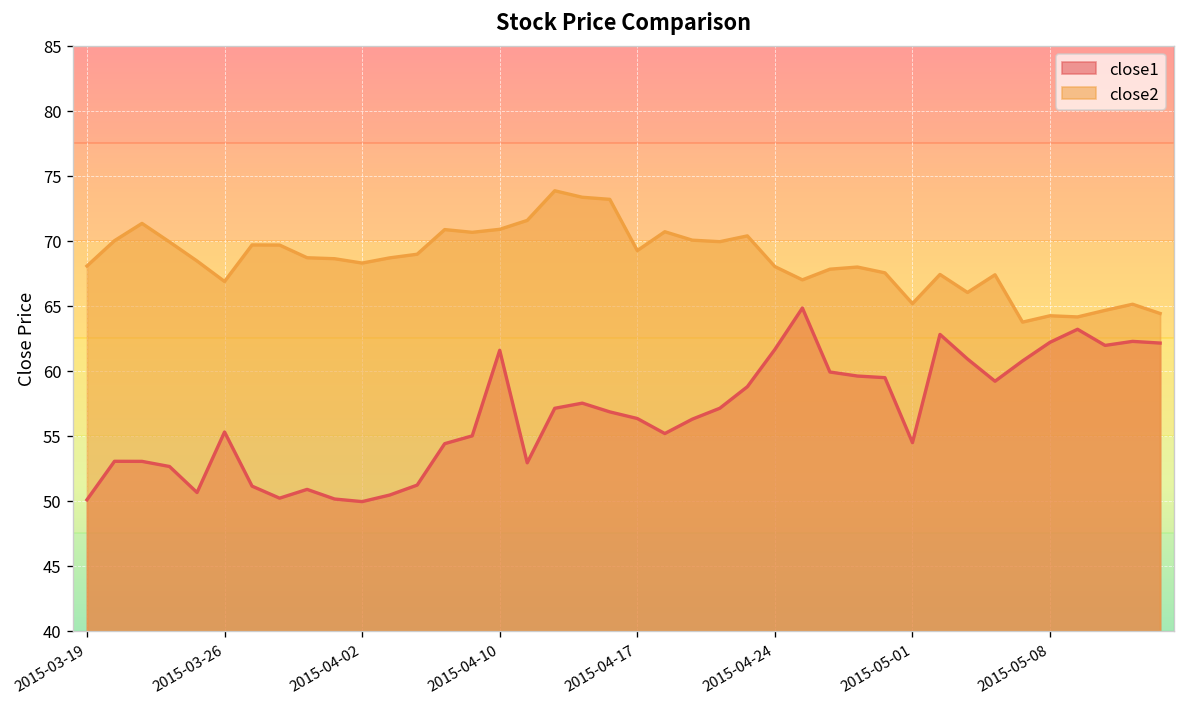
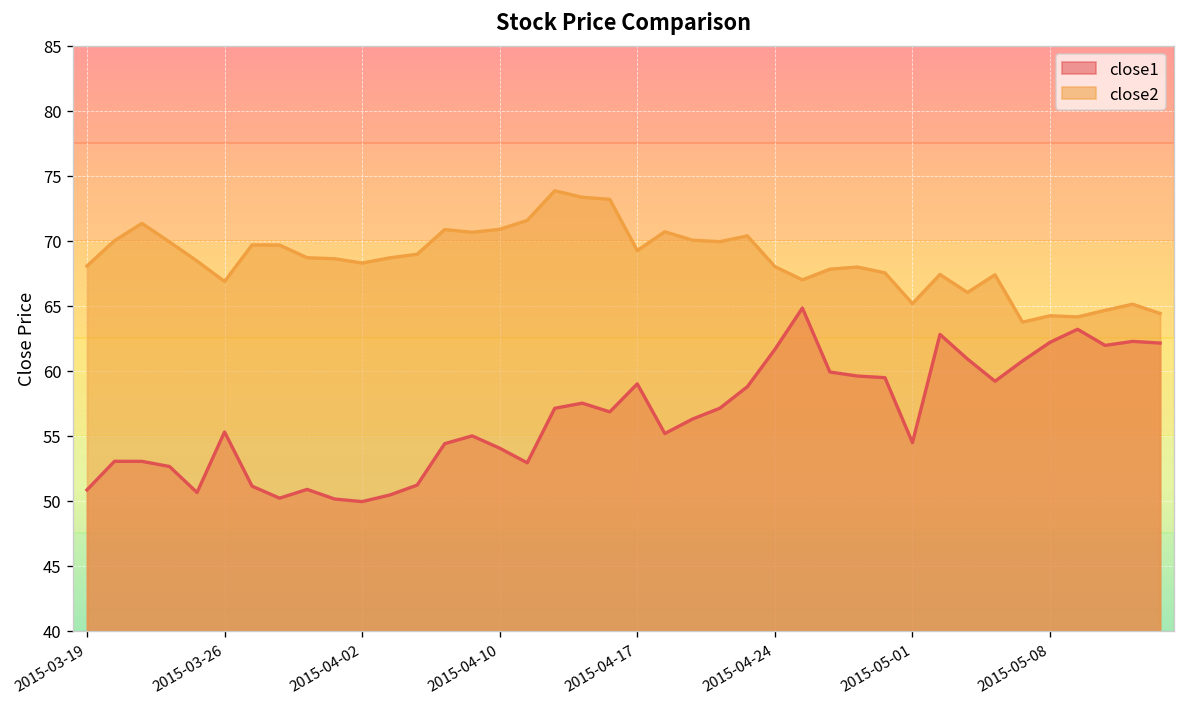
  {
    "close1": {
-     "2015-03-19": 50.1,
+     "2015-03-19": 50.8,
      "2015-03-26": 55.3,
      "2015-04-02": 49.9,
-     "2015-04-10": 61.6,
-     "2015-04-17": 56.3,
+     "2015-04-10": 54.1,
+     "2015-04-17": 59.0,
      "2015-04-24": 61.6,
      "2015-05-01": 54.5,
      "2015-05-08": 62.2
    },
    "close2": {
      "2015-03-19": 68.1,
      "2015-03-26": 66.9,
      "2015-04-02": 68.3,
      "2015-04-10": 70.9,
      "2015-04-17": 69.2,
      "2015-04-24": 68.0,
      "2015-05-01": 65.2,
      "2015-05-08": 64.2
    }
  }
